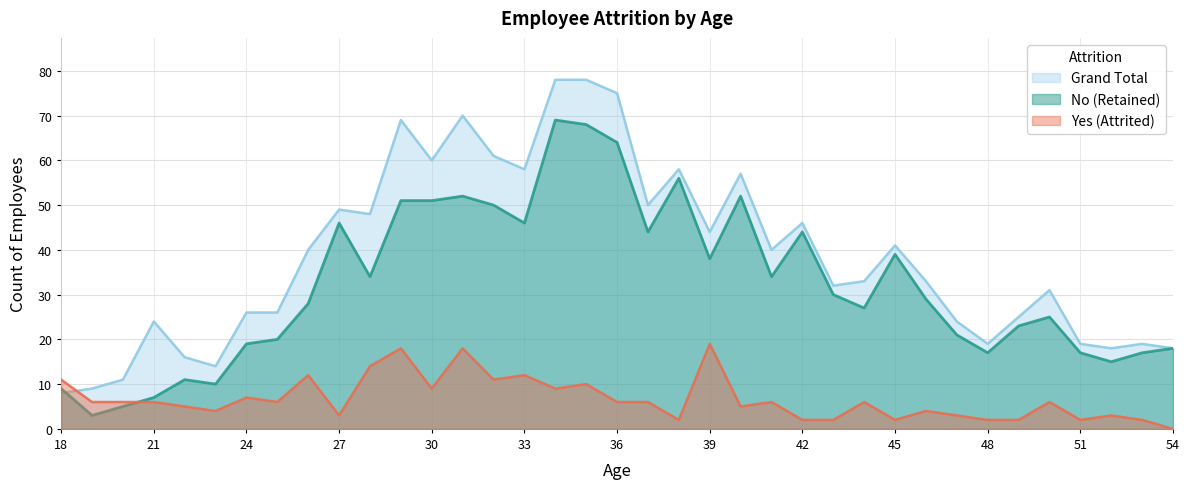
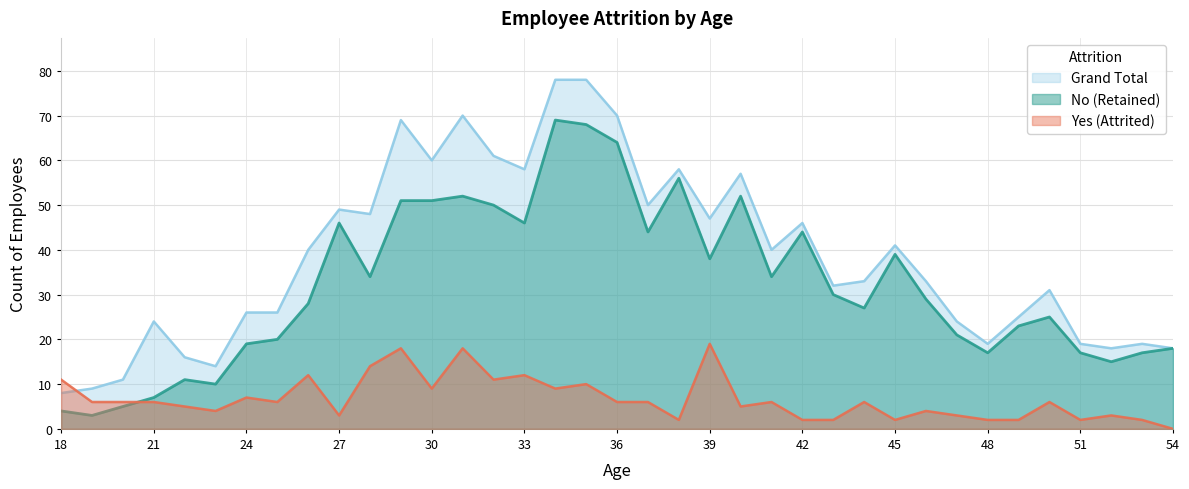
  {
    "Grand Total": {
      "18": 8,
      "21": 24,
      "24": 26,
      "27": 49,
      "30": 60,
      "33": 58,
-     "36": 75,
-     "39": 44,
+     "36": 70,
+     "39": 47,
      "42": 46,
      "45": 41,
      "48": 19,
      "51": 19
    },
    "No (Retained)": {
-     "18": 9,
+     "18": 4,
      "21": 7,
      "24": 19,
      "27": 46,
      "30": 51,
      "33": 46,
      "36": 64,
      "39": 38,
      "42": 44,
      "45": 39,
      "48": 17,
      "51": 17
    },
    "Yes (Attrited)": {
      "18": 11,
      "21": 6,
      "24": 7,
      "27": 3,
      "30": 9,
      "33": 12,
      "36": 6,
      "39": 19,
      "42": 2,
      "45": 2,
      "48": 2,
      "51": 2,
      "54": 0
    }
  }
